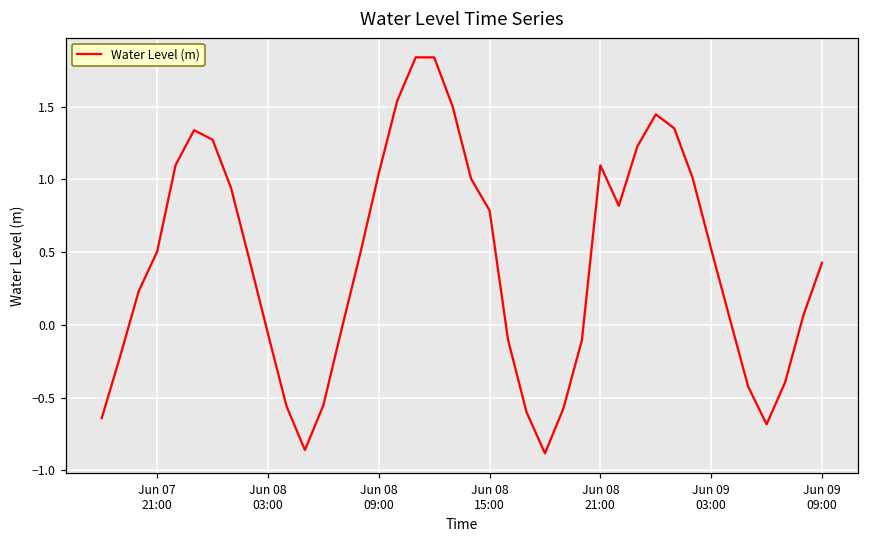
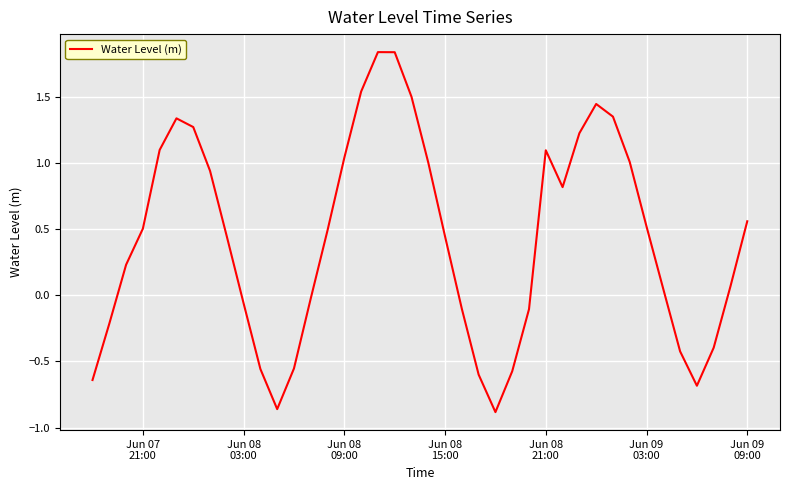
  {
    "Jun 07 21:00": 0.50,
    "Jun 08 03:00": -0.06,
    "Jun 08 09:00": 1.04,
-   "Jun 08 15:00": 0.79,
+   "Jun 08 15:00": 0.45,
    "Jun 08 21:00": 1.10,
    "Jun 09 03:00": 0.52,
-   "Jun 09 09:00": 0.43
+   "Jun 09 09:00": 0.56
  }
